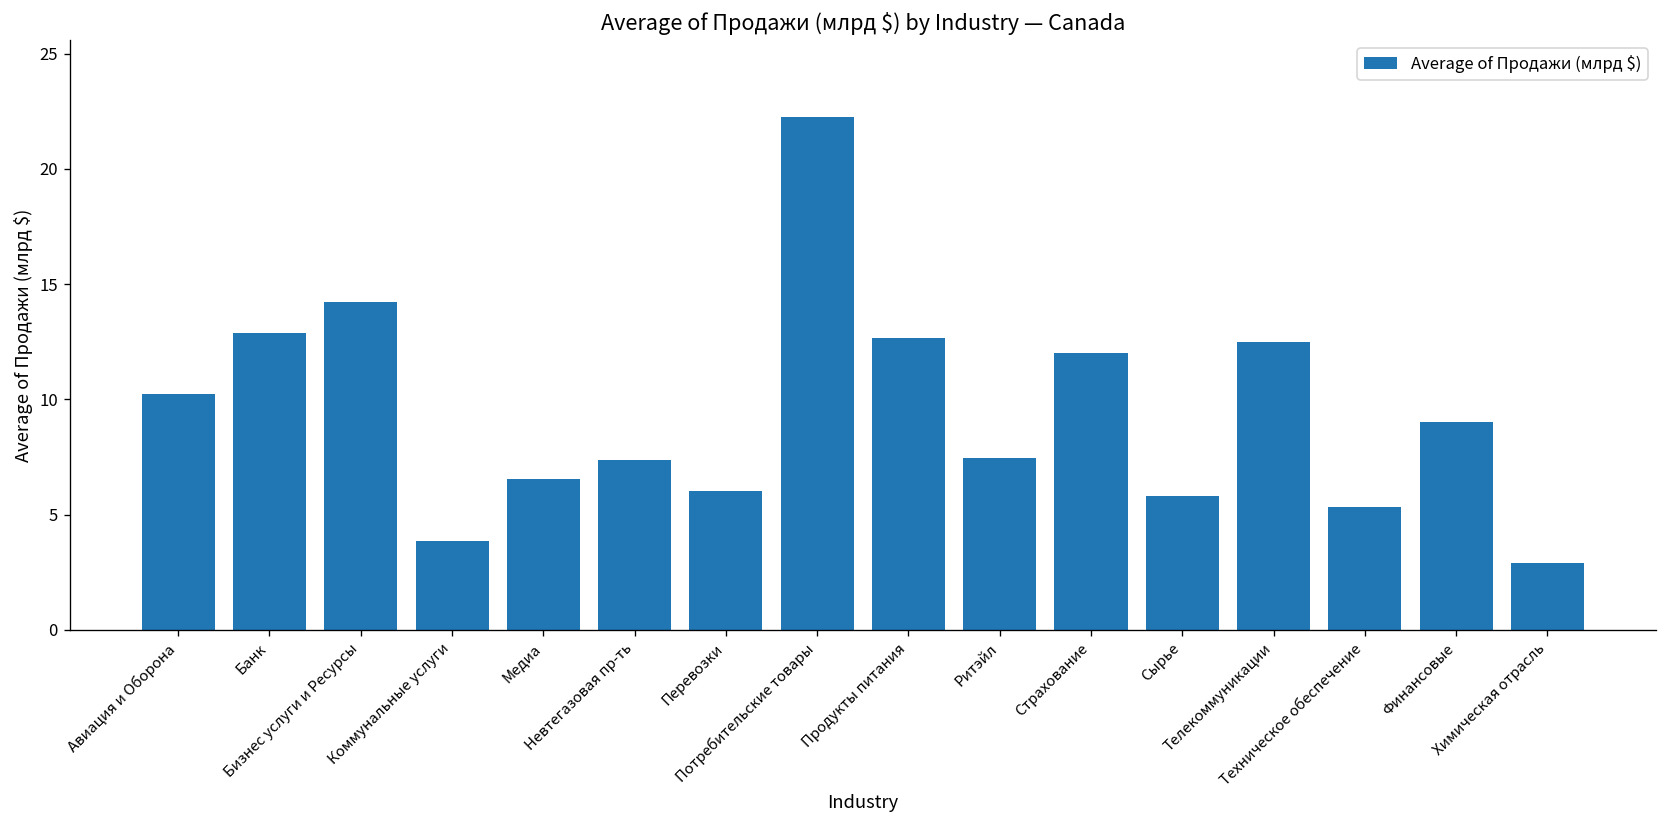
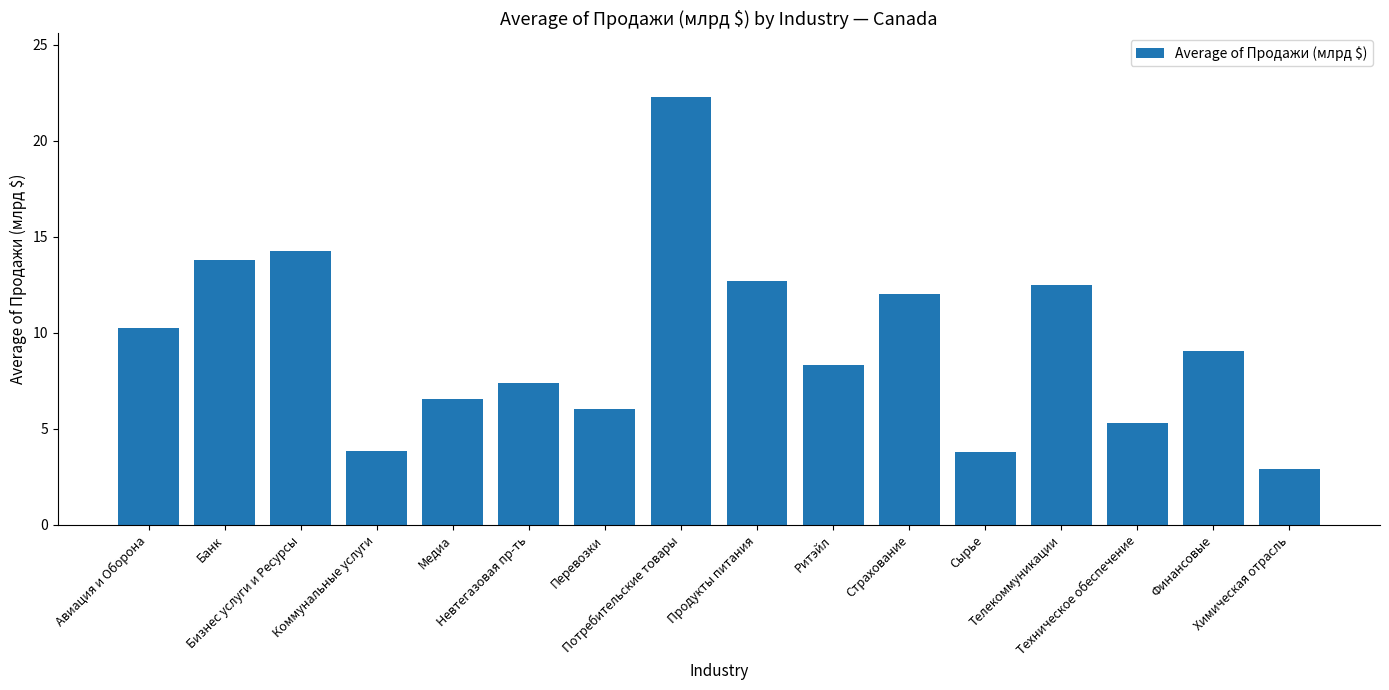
  {
    "Авиация и Оборона": 10.2,
-   "Банк": 12.9,
+   "Банк": 13.8,
    "Бизнес услуги и Ресурсы": 14.2,
    "Коммунальные услуги": 3.9,
    "Медиа": 6.6,
    "Невтегазовая пр-ть": 7.4,
    "Перевозки": 6.0,
    "Потребительские товары": 22.3,
    "Продукты питания": 12.7,
-   "Ритэйл": 7.5,
+   "Ритэйл": 8.3,
    "Страхование": 12.0,
-   "Сырье": 5.8,
+   "Сырье": 3.8,
    "Телекоммуникации": 12.5,
    "Техническое обеспечение": 5.3,
    "Финансовые": 9.0,
    "Химическая отрасль": 2.9
  }
